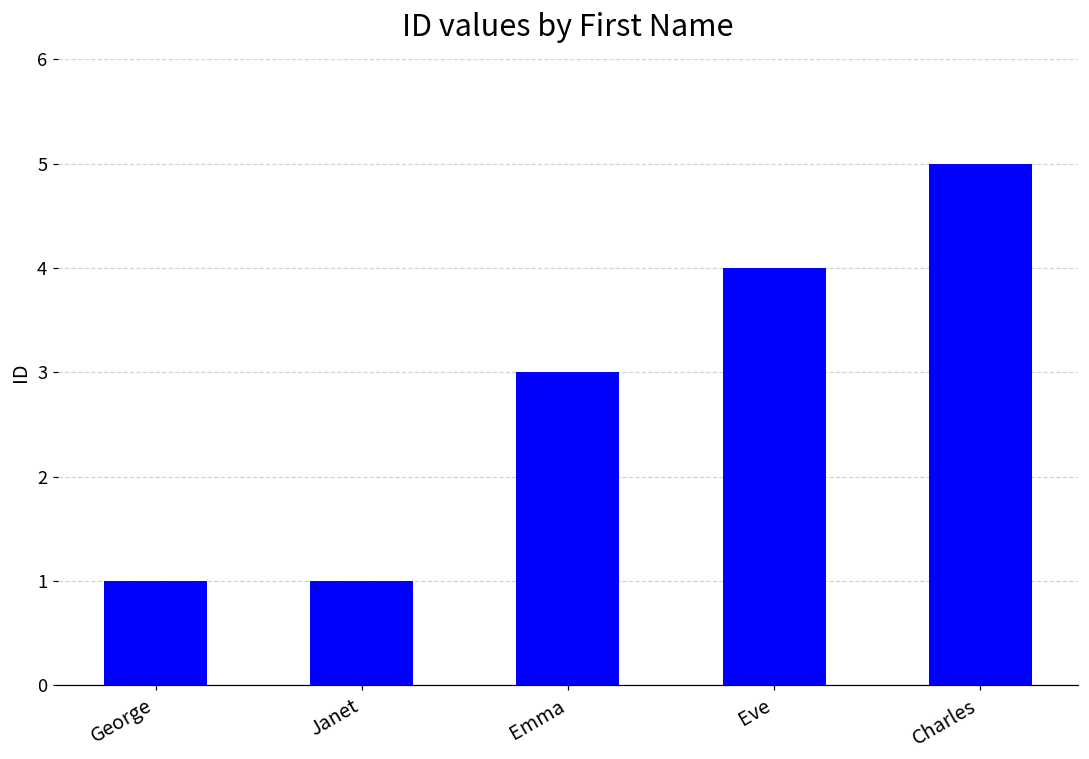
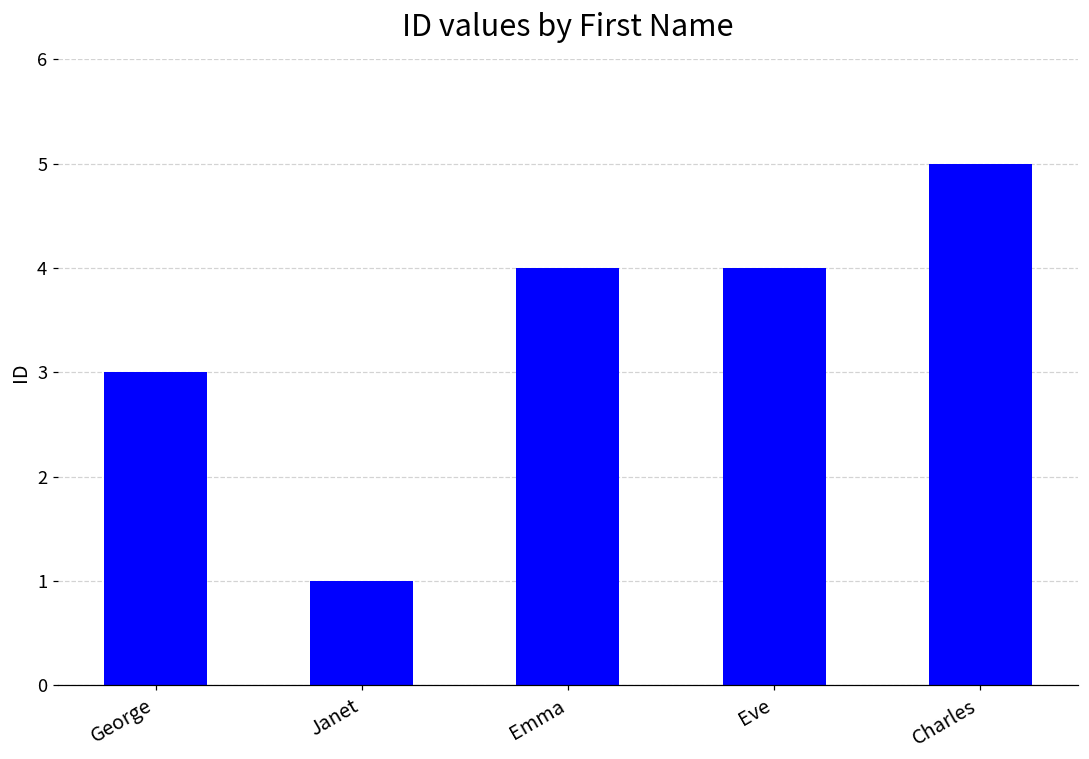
  {
-   "George": 1,
+   "George": 3,
    "Janet": 1,
-   "Emma": 3,
+   "Emma": 4,
    "Eve": 4,
    "Charles": 5
  }
